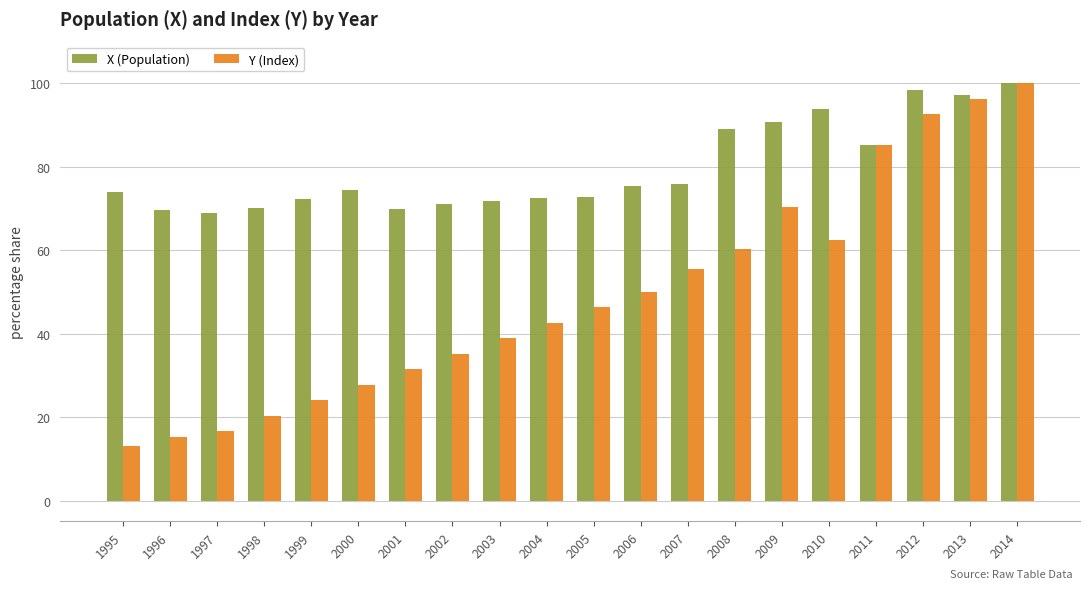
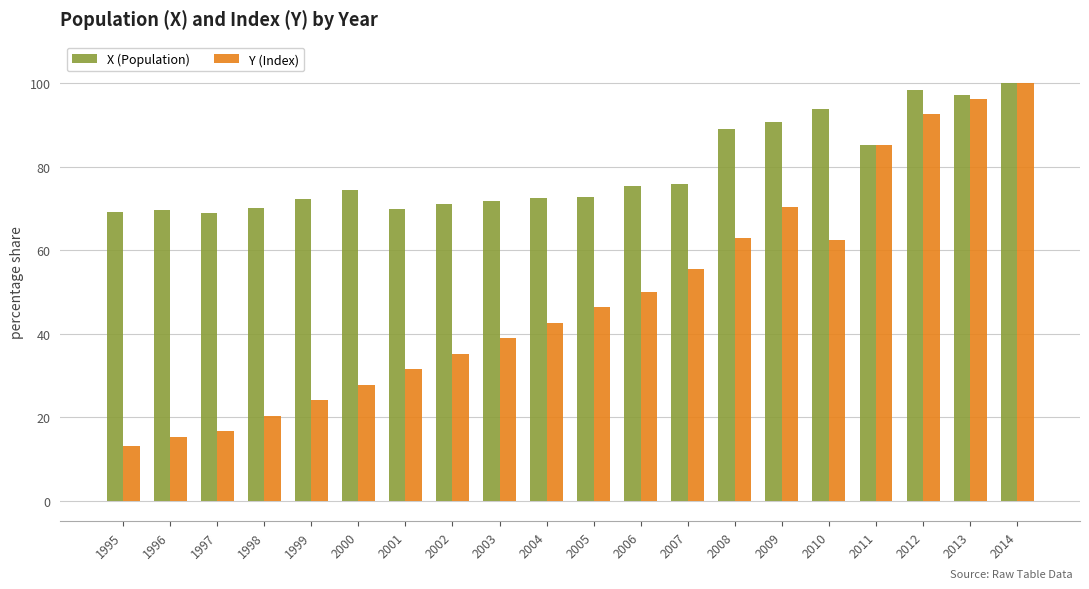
  {
    "X (Population)": {
-     "1995": 74,
+     "1995": 69,
      "1996": 70,
      "1997": 69,
      "1998": 70,
      "1999": 72,
      "2000": 74,
      "2001": 70,
      "2002": 71,
      "2003": 72,
      "2004": 73,
      "2005": 73,
      "2006": 75,
      "2007": 76,
      "2008": 89,
      "2009": 91,
      "2010": 94,
      "2011": 85,
      "2012": 98,
      "2013": 97,
      "2014": 100
    },
    "Y (Index)": {
      "1995": 13,
      "1996": 15,
      "1997": 17,
      "1998": 20,
      "1999": 24,
      "2000": 28,
      "2001": 31,
      "2002": 35,
      "2003": 39,
      "2004": 43,
      "2005": 46,
      "2006": 50,
      "2007": 56,
-     "2008": 60,
+     "2008": 63,
      "2009": 70,
      "2010": 62,
      "2011": 85,
      "2012": 93,
      "2013": 96,
      "2014": 100
    }
  }
